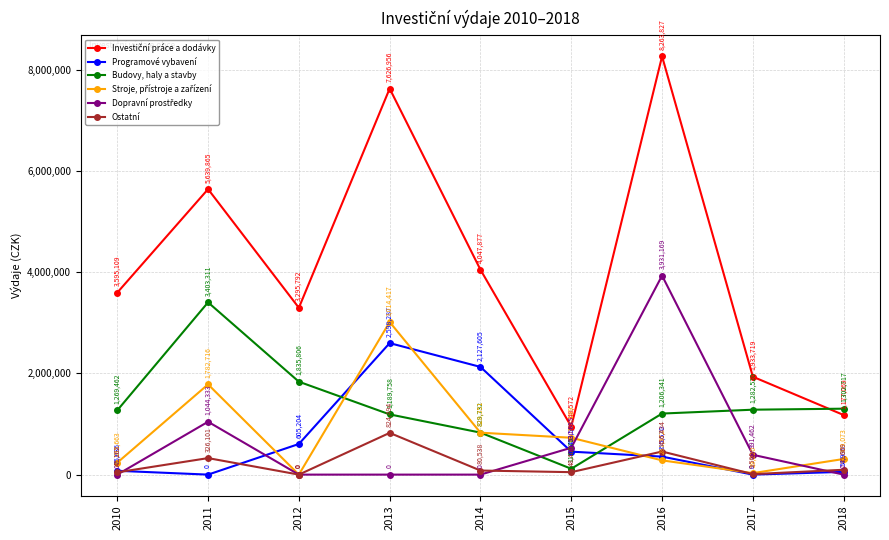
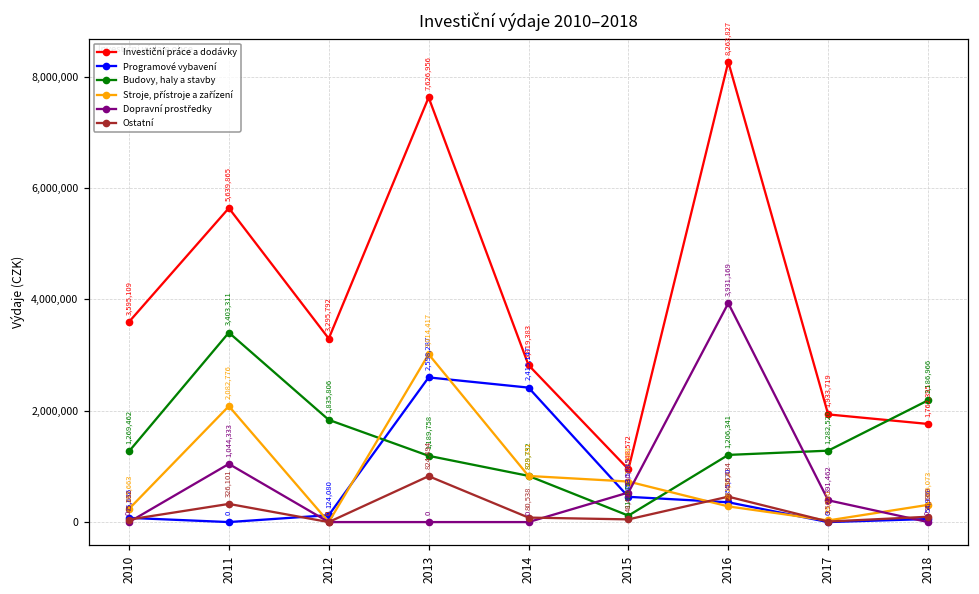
  {
    "Investiční práce a dodávky": {
      "2010": "3,595,109",
      "2011": "5,639,865",
      "2012": "3,295,792",
      "2013": "7,626,956",
-     "2014": "4,047,877",
+     "2014": "2,819,383",
      "2016": "8,263,827",
      "2017": "1,933,719",
-     "2018": "1,177,069"
+     "2018": "1,762,395"
    },
    "Programové vybavení": {
      "2011": "0",
-     "2012": "605,204",
-     "2014": "2,127,605"
+     "2012": "124,080",
+     "2014": "2,415,147"
    },
    "Budovy, haly a stavby": {
      "2010": "1,269,462",
      "2011": "3,403,311",
      "2012": "1,835,806",
      "2016": "1,206,341",
-     "2018": "1,302,717"
+     "2018": "2,186,966"
    },
    "Stroje, přístroje a zařízení": {
-     "2011": "1,782,716"
+     "2011": "2,082,776"
    },
    "Dopravní prostředky": {
      "2013": "0",
      "2014": "0",
      "2016": "3,931,169",
      "2017": "391,462"
    },
    "Ostatní": {
      "2011": "326,101",
      "2014": "80,538"
    }
  }
